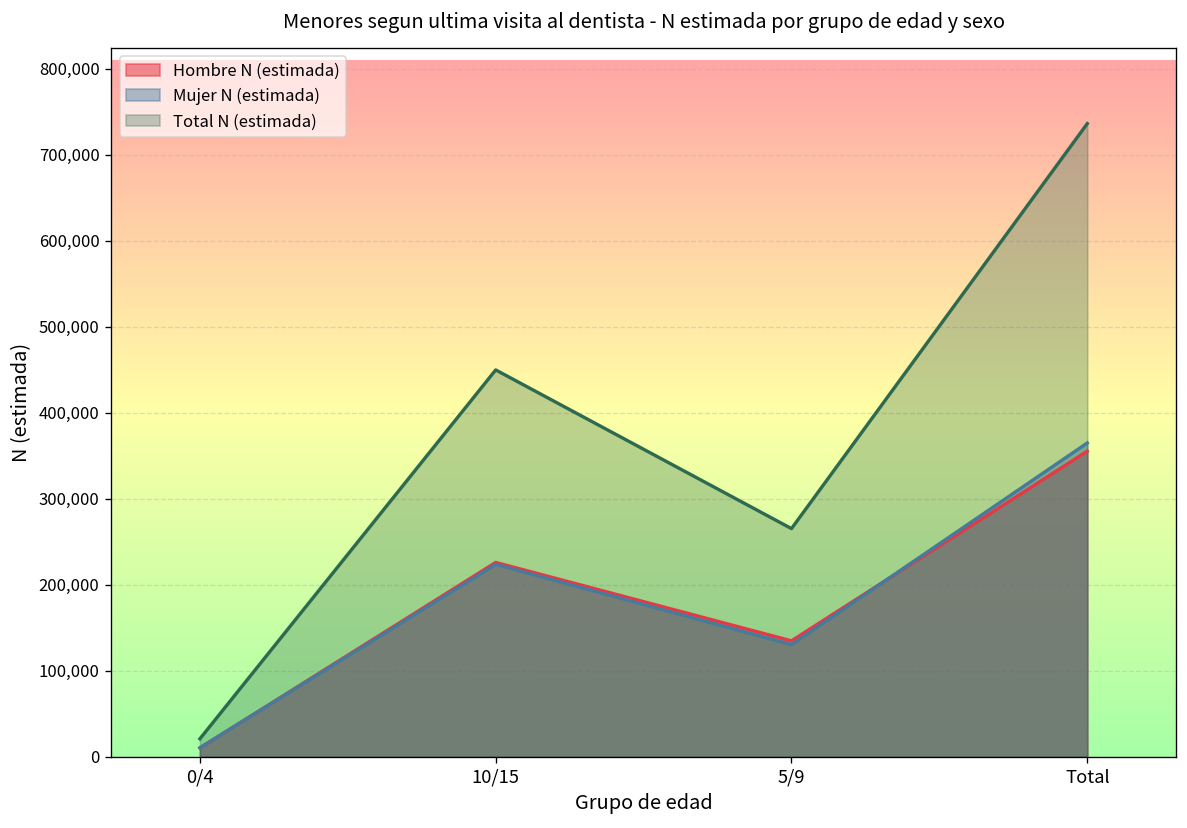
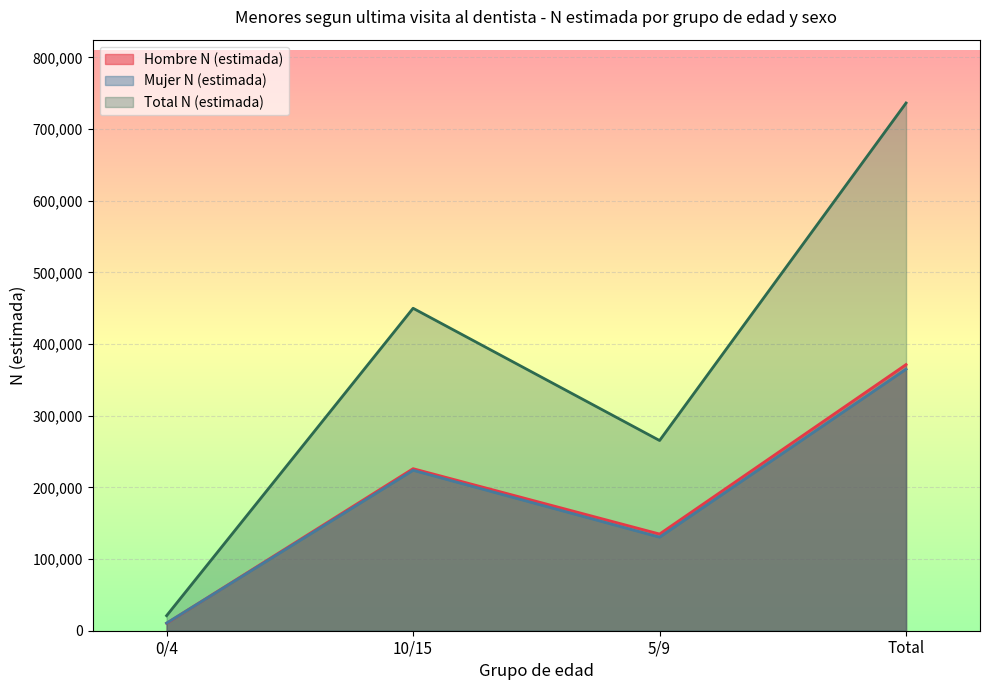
  {
    "Hombre N (estimada)": {
      "5/9": "130,000",
-     "Total": "360,000"
+     "Total": "370,000"
    }
  }
